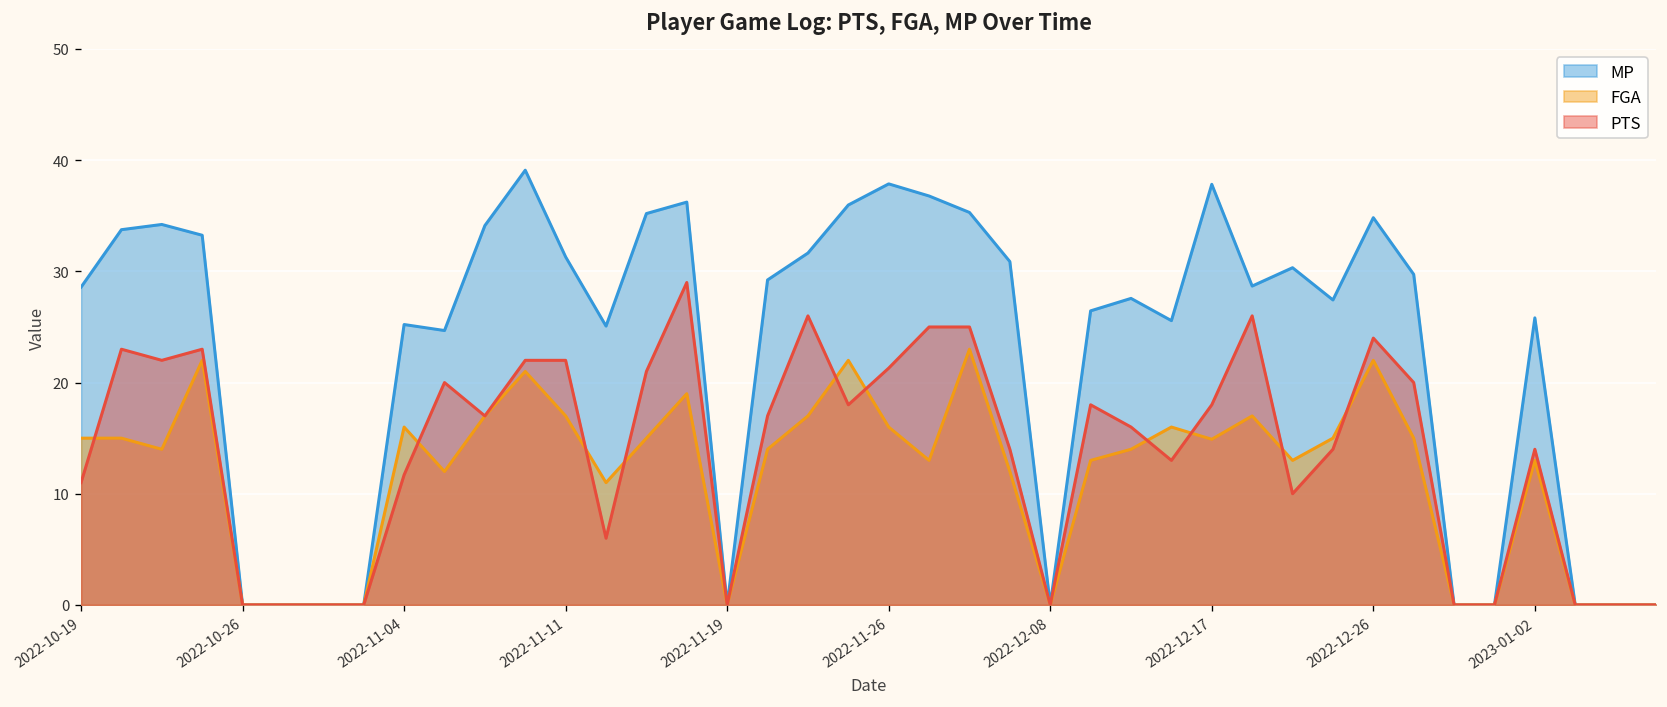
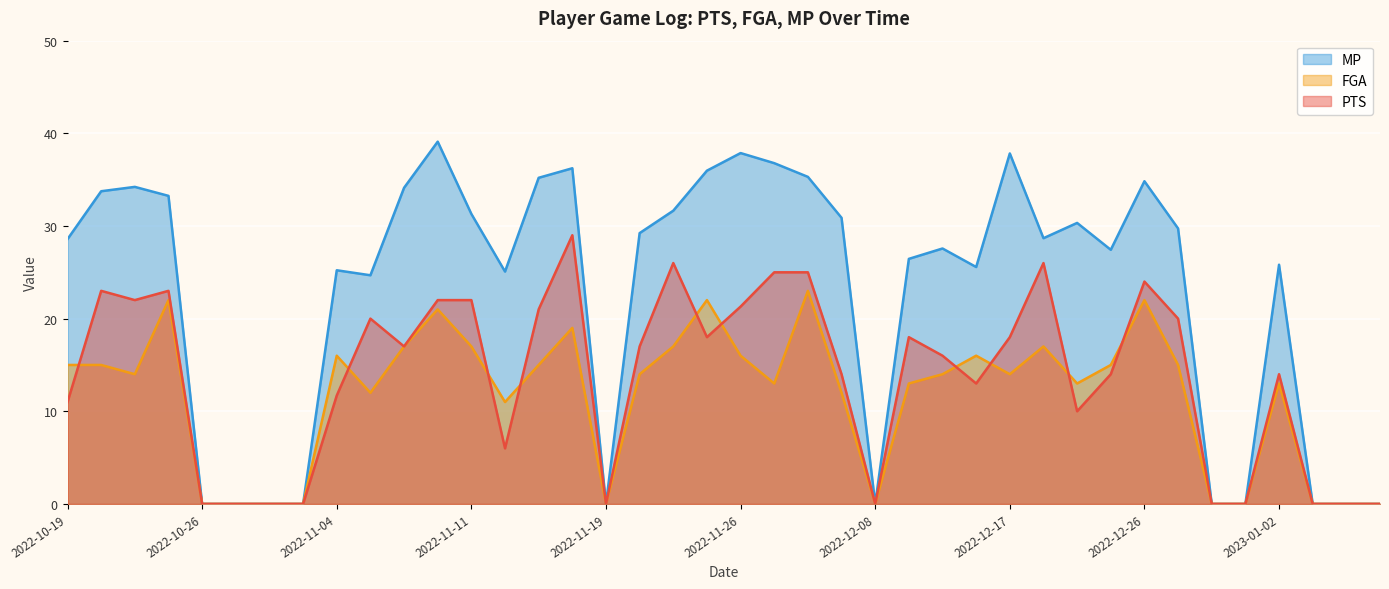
  {
    "MP": {
      "2022-10-19": 29,
      "2022-11-04": 25,
      "2022-11-11": 31,
      "2022-11-26": 38,
      "2022-12-17": 38,
      "2022-12-26": 35,
      "2023-01-02": 26
    },
    "FGA": {
      "2022-10-19": 15,
      "2022-11-04": 16,
      "2022-11-11": 17,
      "2022-11-26": 16,
-     "2022-12-17": 15,
+     "2022-12-17": 14,
      "2022-12-26": 22,
      "2023-01-02": 13
    },
    "PTS": {
      "2022-10-19": 11,
      "2022-11-04": 12,
      "2022-11-11": 22,
      "2022-11-26": 21,
      "2022-12-17": 18,
      "2022-12-26": 24,
      "2023-01-02": 14
    }
  }
